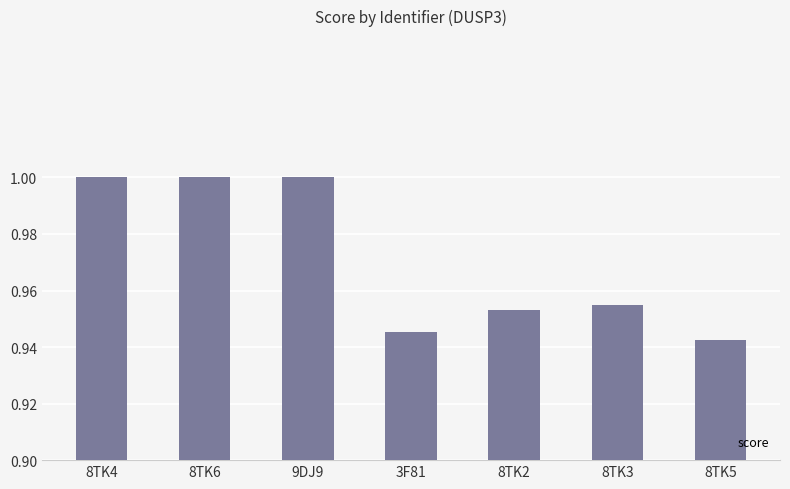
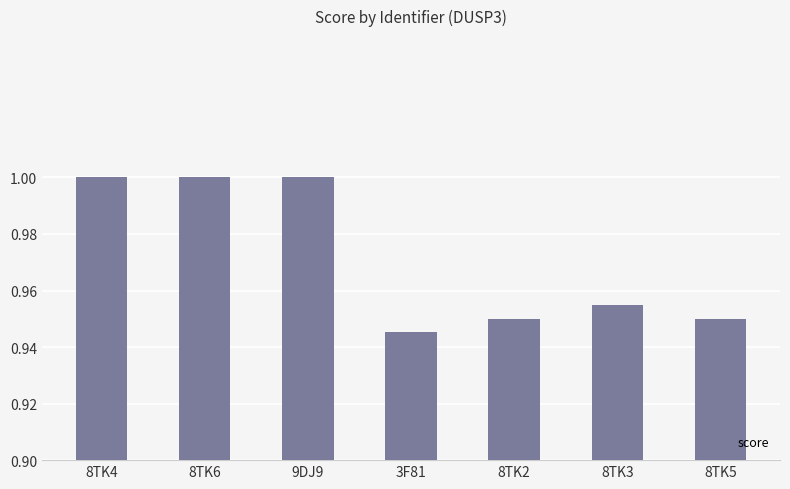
  {
    "8TK4": 1.000,
    "8TK6": 1.000,
    "9DJ9": 1.000,
    "3F81": 0.945,
-   "8TK2": 0.953,
+   "8TK2": 0.950,
    "8TK3": 0.955,
-   "8TK5": 0.943
+   "8TK5": 0.950
  }
